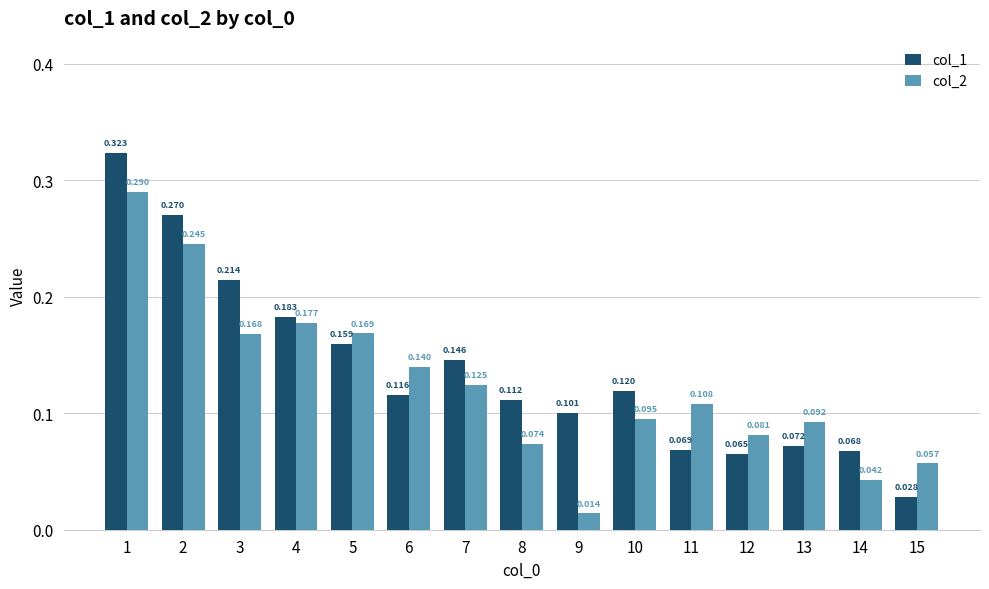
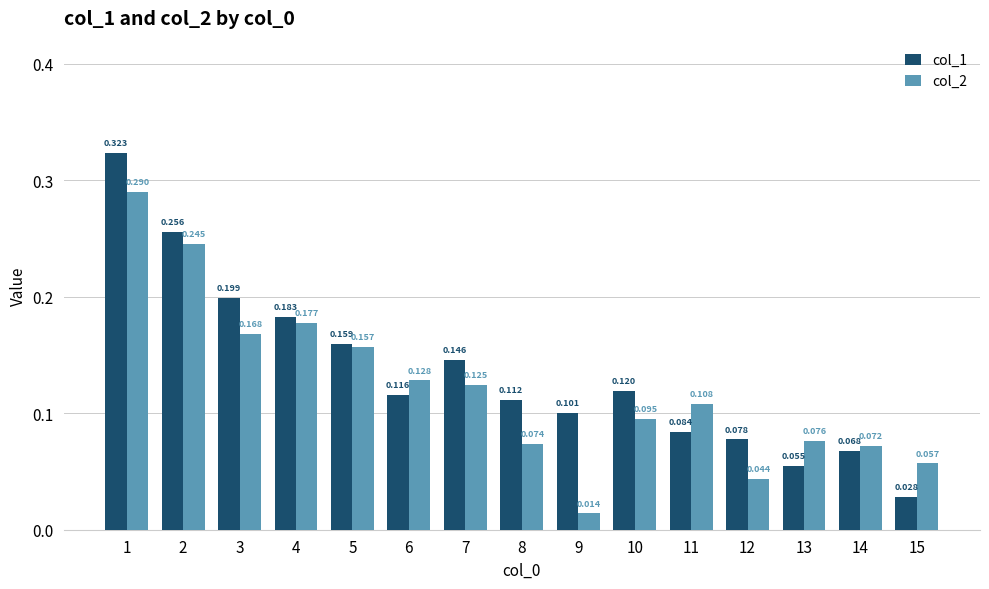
  {
    "col_1": {
      "1": 0.323,
-     "2": 0.270,
-     "3": 0.214,
+     "2": 0.256,
+     "3": 0.199,
      "4": 0.183,
      "5": 0.159,
      "6": 0.116,
      "7": 0.146,
      "8": 0.112,
      "9": 0.101,
      "10": 0.120,
-     "11": 0.069,
-     "12": 0.065,
-     "13": 0.072,
+     "11": 0.084,
+     "12": 0.078,
+     "13": 0.055,
      "14": 0.068,
      "15": 0.028
    },
    "col_2": {
      "1": 0.290,
      "2": 0.245,
      "3": 0.168,
      "4": 0.177,
-     "5": 0.169,
-     "6": 0.140,
+     "5": 0.157,
+     "6": 0.128,
      "7": 0.125,
      "8": 0.074,
      "9": 0.014,
      "10": 0.095,
      "11": 0.108,
-     "12": 0.081,
-     "13": 0.092,
-     "14": 0.042,
+     "12": 0.044,
+     "13": 0.076,
+     "14": 0.072,
      "15": 0.057
    }
  }
